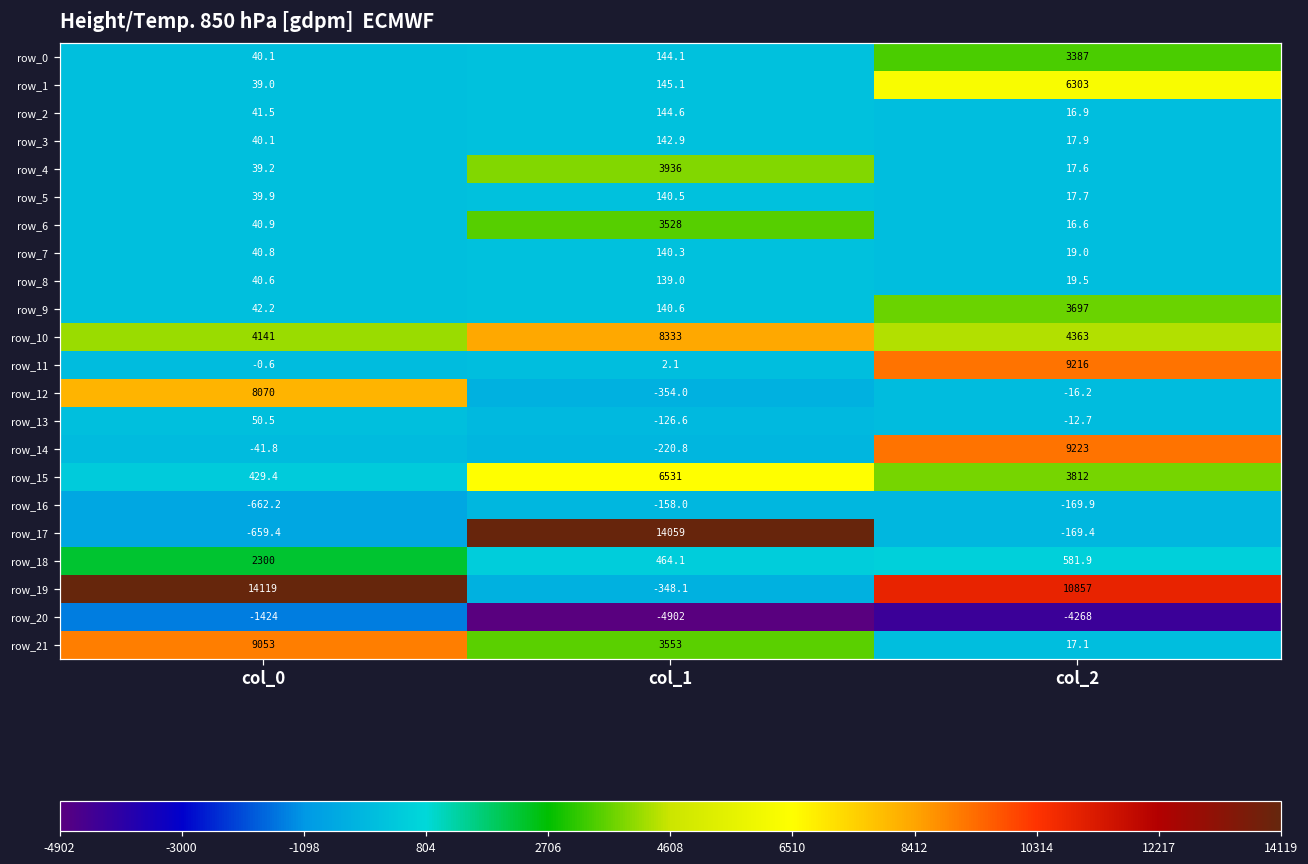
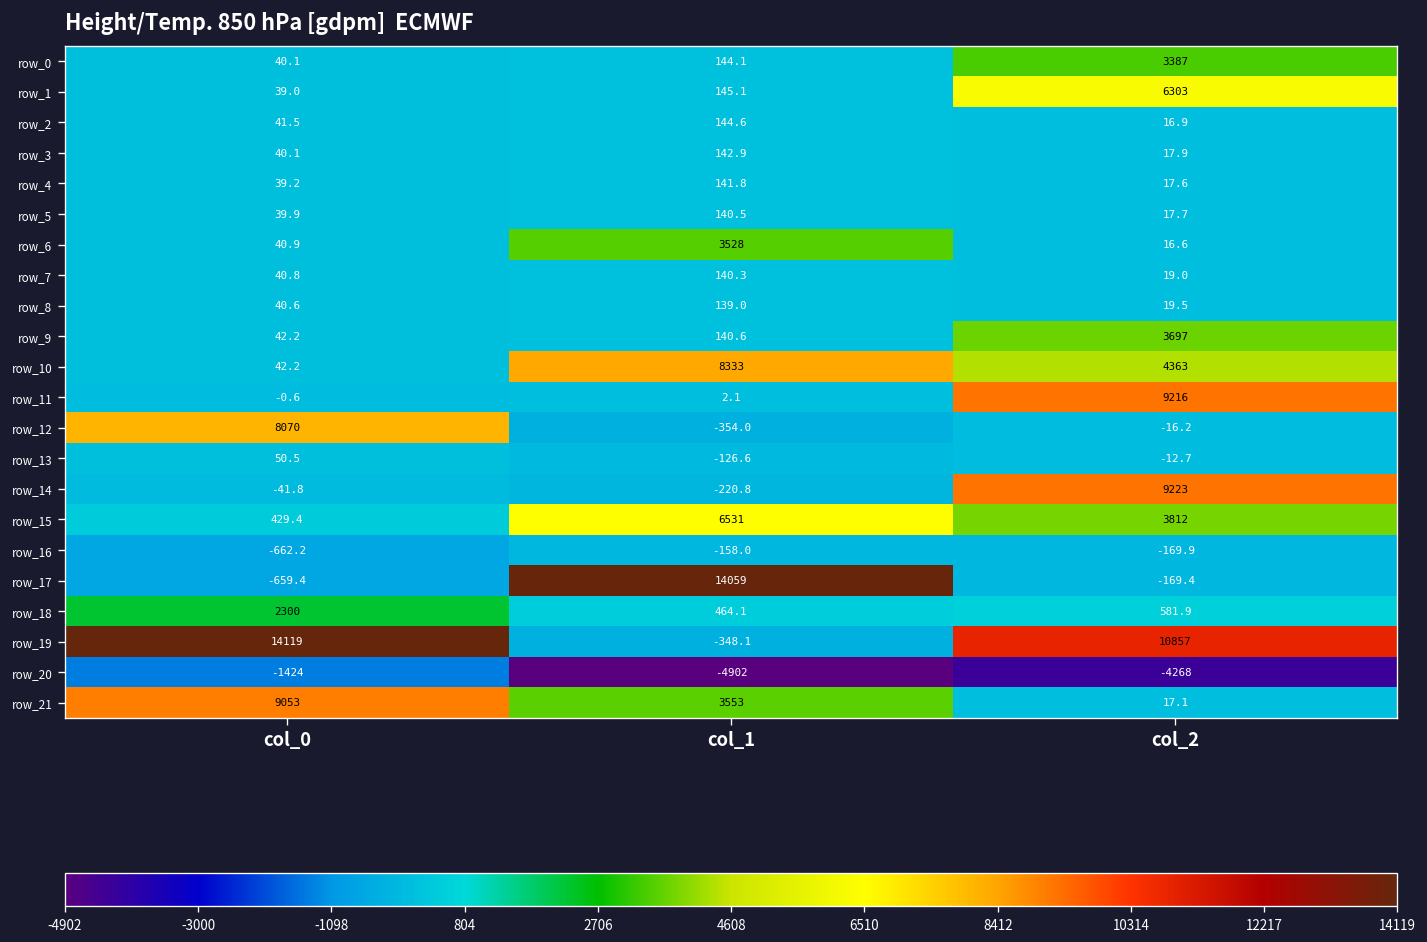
  {
    "row_0": {
      "col_0": 40.1,
      "col_1": 144.1,
      "col_2": 3387
    },
    "row_1": {
      "col_0": 39.0,
      "col_1": 145.1,
      "col_2": 6303
    },
    "row_2": {
      "col_0": 41.5,
      "col_1": 144.6,
      "col_2": 16.9
    },
    "row_3": {
      "col_0": 40.1,
      "col_1": 142.9,
      "col_2": 17.9
    },
    "row_4": {
      "col_0": 39.2,
-     "col_1": 3936,
+     "col_1": 141.8,
      "col_2": 17.6
    },
    "row_5": {
      "col_0": 39.9,
      "col_1": 140.5,
      "col_2": 17.7
    },
    "row_6": {
      "col_0": 40.9,
      "col_1": 3528,
      "col_2": 16.6
    },
    "row_7": {
      "col_0": 40.8,
      "col_1": 140.3,
      "col_2": 19.0
    },
    "row_8": {
      "col_0": 40.6,
      "col_1": 139.0,
      "col_2": 19.5
    },
    "row_9": {
      "col_0": 42.2,
      "col_1": 140.6,
      "col_2": 3697
    },
    "row_10": {
-     "col_0": 4141,
+     "col_0": 42.2,
      "col_1": 8333,
      "col_2": 4363
    },
    "row_11": {
      "col_0": -0.6,
      "col_1": 2.1,
      "col_2": 9216
    },
    "row_12": {
      "col_0": 8070,
      "col_1": -354.0,
      "col_2": -16.2
    },
    "row_13": {
      "col_0": 50.5,
      "col_1": -126.6,
      "col_2": -12.7
    },
    "row_14": {
      "col_0": -41.8,
      "col_1": -220.8,
      "col_2": 9223
    },
    "row_15": {
      "col_0": 429.4,
      "col_1": 6531,
      "col_2": 3812
    },
    "row_16": {
      "col_0": -662.2,
      "col_1": -158.0,
      "col_2": -169.9
    },
    "row_17": {
      "col_0": -659.4,
      "col_1": 14059,
      "col_2": -169.4
    },
    "row_18": {
      "col_0": 2300,
      "col_1": 464.1,
      "col_2": 581.9
    },
    "row_19": {
      "col_0": 14119,
      "col_1": -348.1,
      "col_2": 10857
    },
    "row_20": {
      "col_0": -1424,
      "col_1": -4902,
      "col_2": -4268
    },
    "row_21": {
      "col_0": 9053,
      "col_1": 3553,
      "col_2": 17.1
    }
  }
